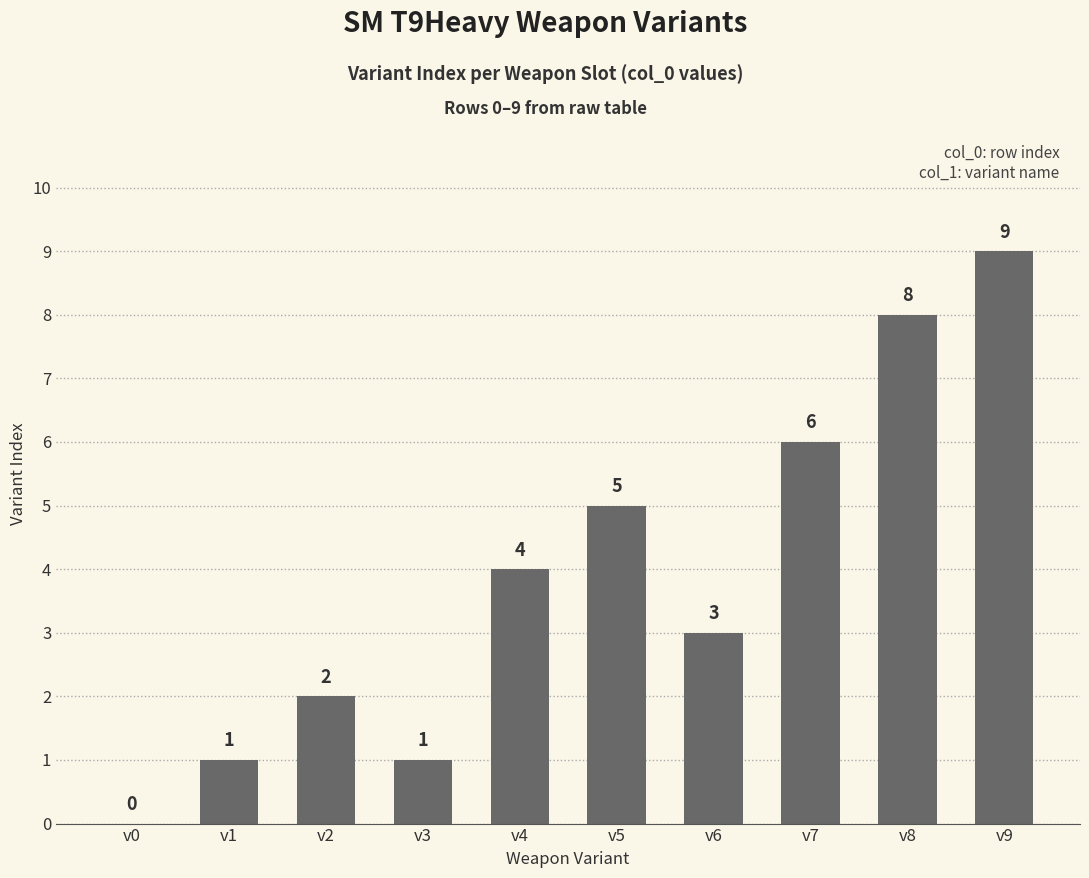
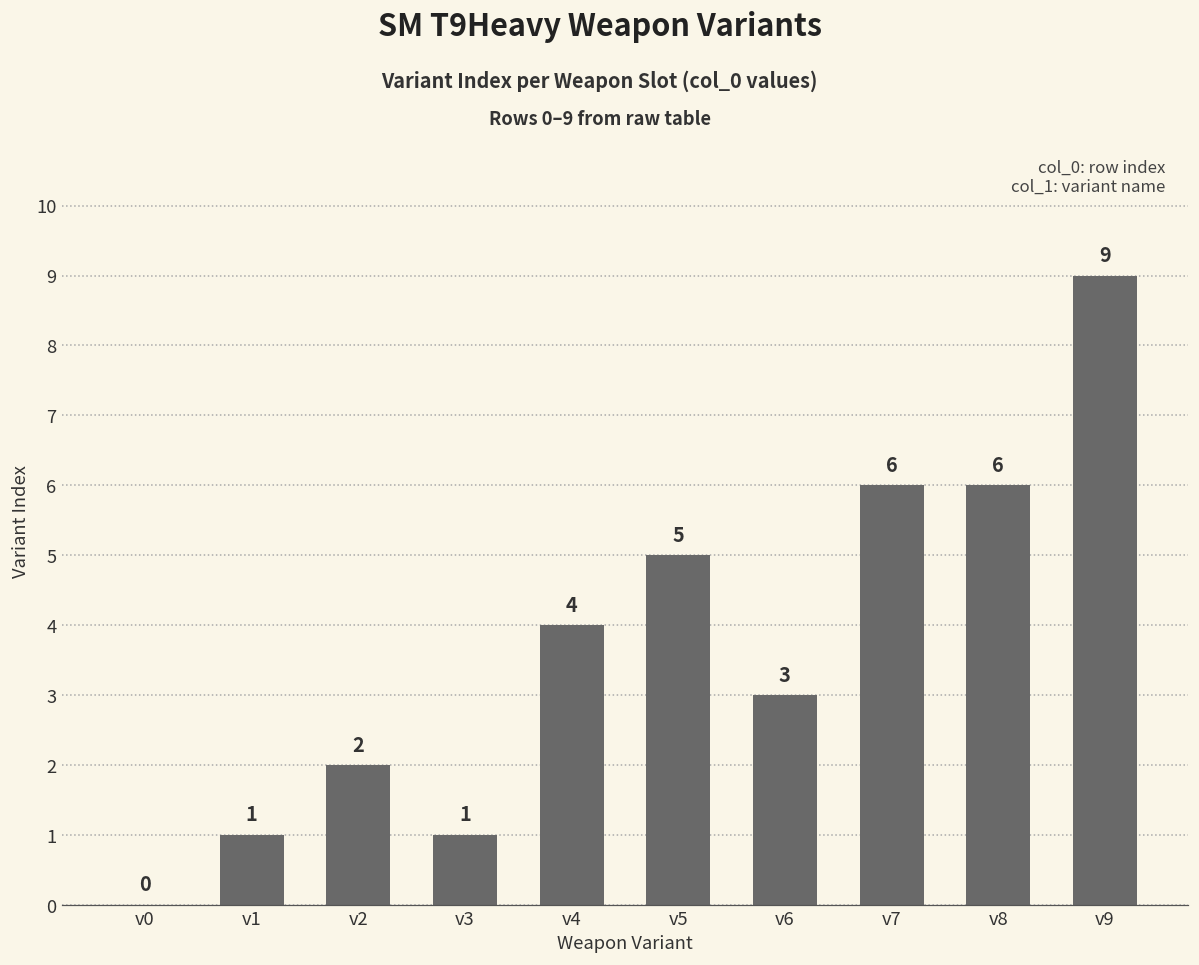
  {
    "v0": 0,
    "v1": 1,
    "v2": 2,
    "v3": 1,
    "v4": 4,
    "v5": 5,
    "v6": 3,
    "v7": 6,
-   "v8": 8,
+   "v8": 6,
    "v9": 9
  }
